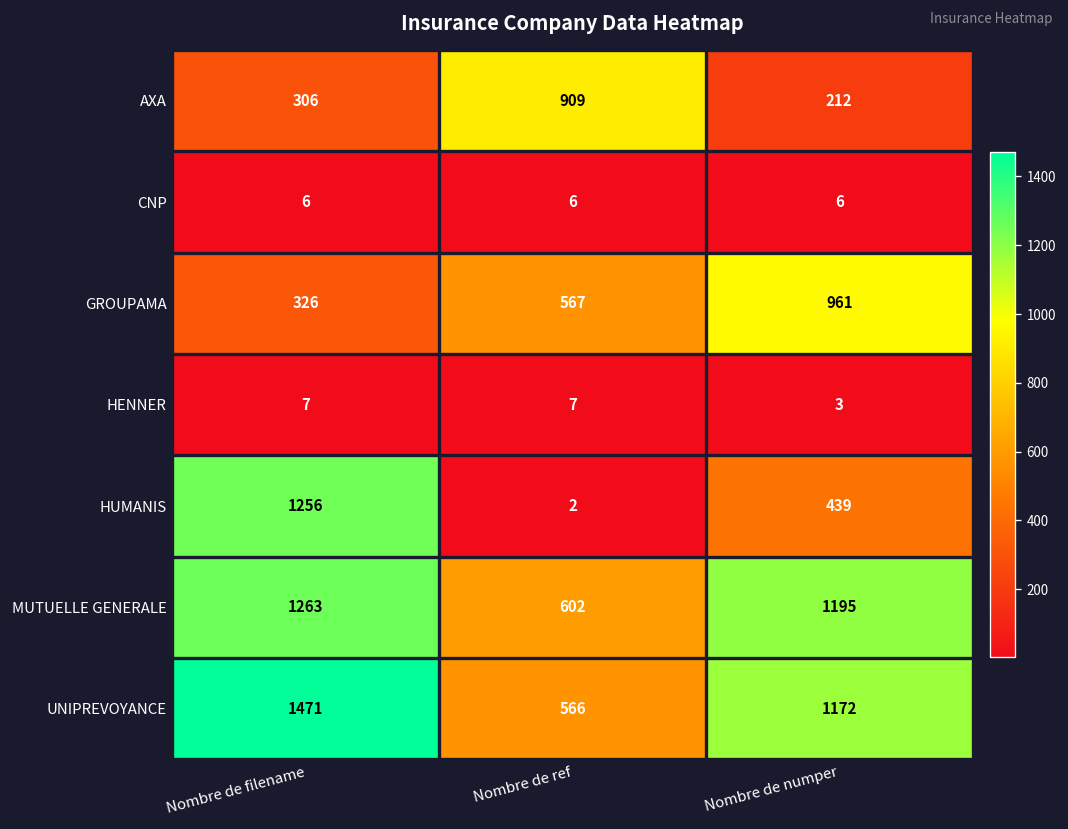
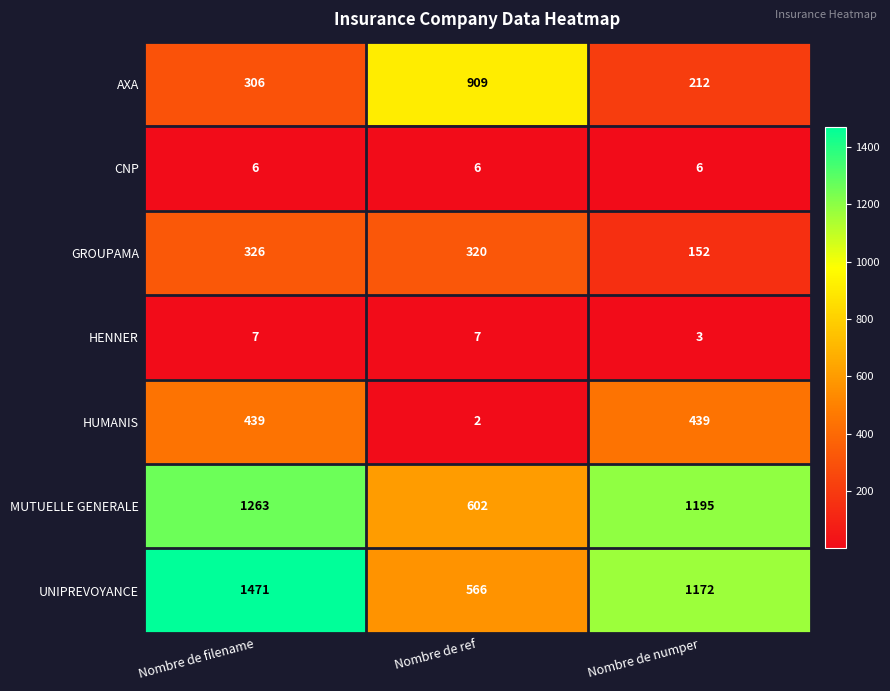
  {
    "AXA": {
      "Nombre de filename": 306,
      "Nombre de ref": 909,
      "Nombre de numper": 212
    },
    "CNP": {
      "Nombre de filename": 6,
      "Nombre de ref": 6,
      "Nombre de numper": 6
    },
    "GROUPAMA": {
      "Nombre de filename": 326,
-     "Nombre de ref": 567,
-     "Nombre de numper": 961
+     "Nombre de ref": 320,
+     "Nombre de numper": 152
    },
    "HENNER": {
      "Nombre de filename": 7,
      "Nombre de ref": 7,
      "Nombre de numper": 3
    },
    "HUMANIS": {
-     "Nombre de filename": 1256,
+     "Nombre de filename": 439,
      "Nombre de ref": 2,
      "Nombre de numper": 439
    },
    "MUTUELLE GENERALE": {
      "Nombre de filename": 1263,
      "Nombre de ref": 602,
      "Nombre de numper": 1195
    },
    "UNIPREVOYANCE": {
      "Nombre de filename": 1471,
      "Nombre de ref": 566,
      "Nombre de numper": 1172
    }
  }
